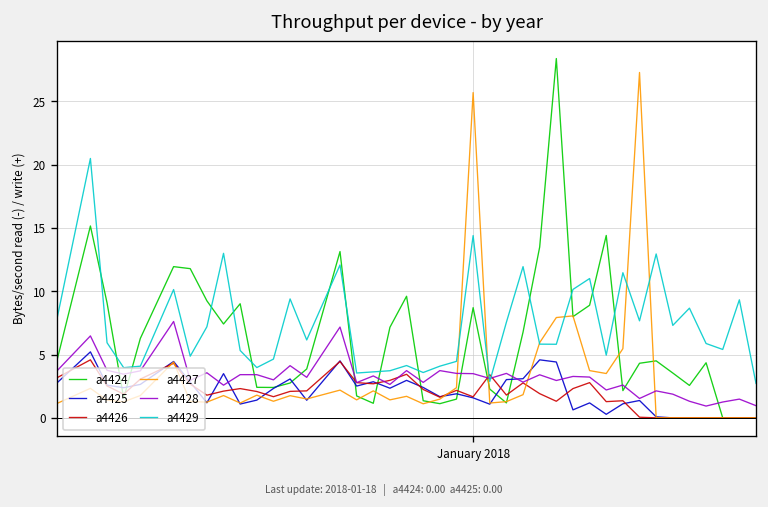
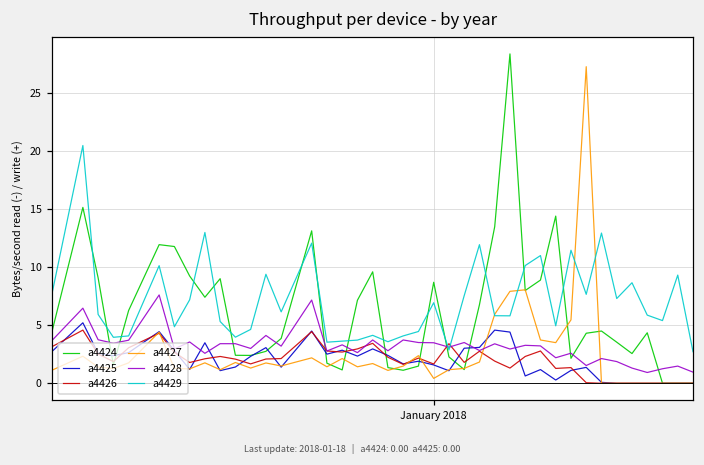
  {
    "a4424": {
      "January 2018": 8.7
    },
    "a4427": {
-     "January 2018": 25.7
+     "January 2018": 0.4
    },
    "a4428": {
      "January 2018": 3.5
    },
    "a4429": {
-     "January 2018": 14.4
+     "January 2018": 6.9
    }
  }
